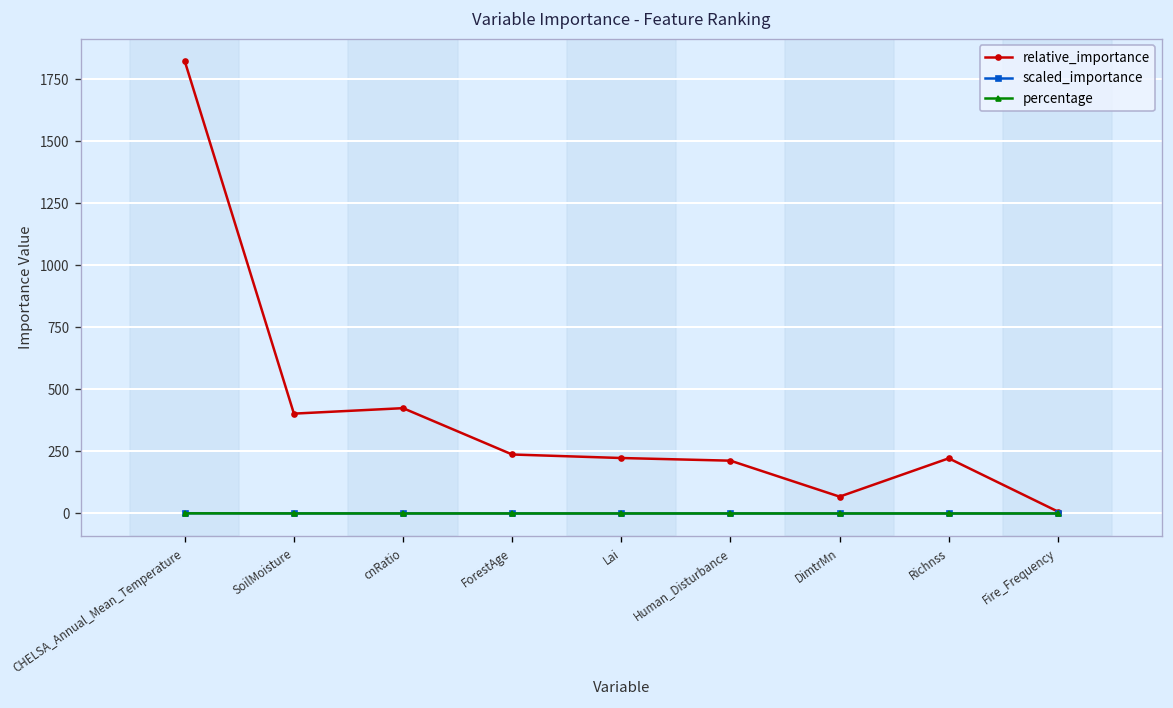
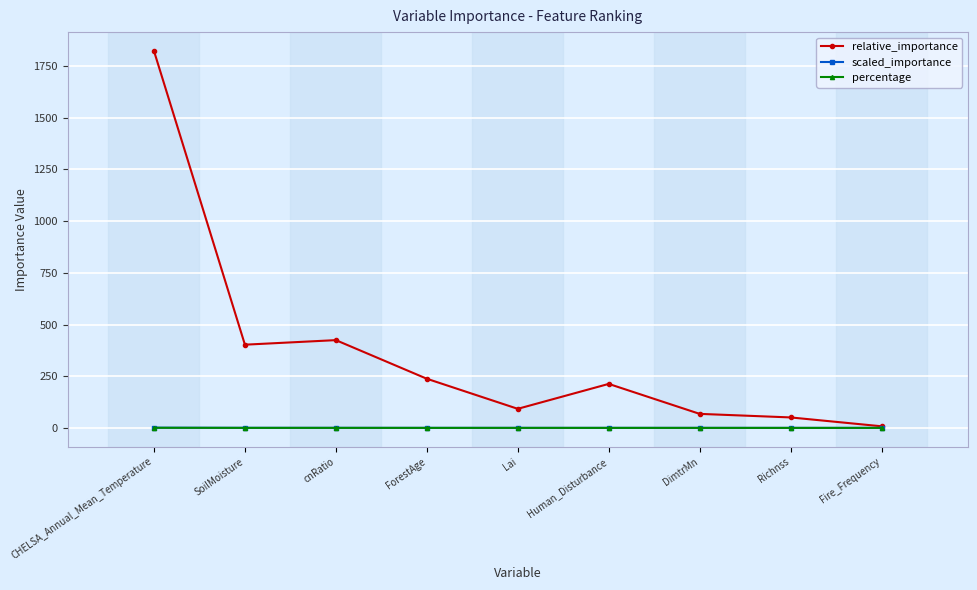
  {
    "relative_importance": {
      "CHELSA_Annual_Mean_Temperature": 1820,
      "SoilMoisture": 400,
      "cnRatio": 420,
      "ForestAge": 240,
-     "Lai": 220,
+     "Lai": 90,
      "Human_Disturbance": 210,
      "DimtrMn": 70,
-     "Richnss": 220
+     "Richnss": 50
    },
    "percentage": {
      "CHELSA_Annual_Mean_Temperature": 0,
      "SoilMoisture": 0,
      "cnRatio": 0,
      "ForestAge": 0,
      "Lai": 0,
      "Human_Disturbance": 0,
      "DimtrMn": 0,
      "Richnss": 0
    }
  }
